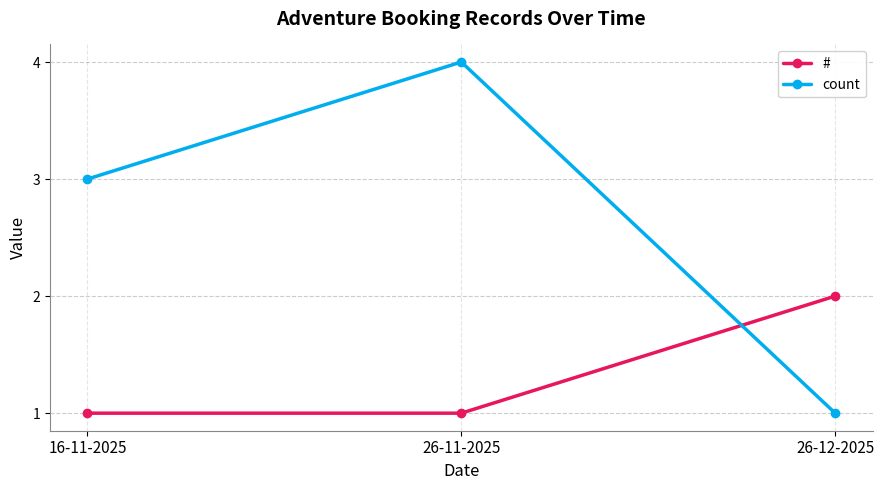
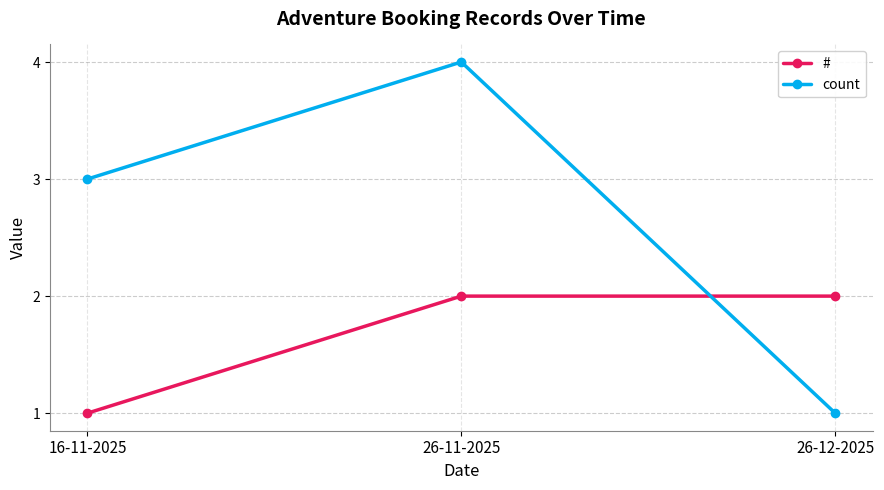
  {
    "#": {
      "16-11-2025": 1,
-     "26-11-2025": 1,
+     "26-11-2025": 2,
      "26-12-2025": 2
    },
    "count": {
      "16-11-2025": 3,
      "26-11-2025": 4,
      "26-12-2025": 1
    }
  }
